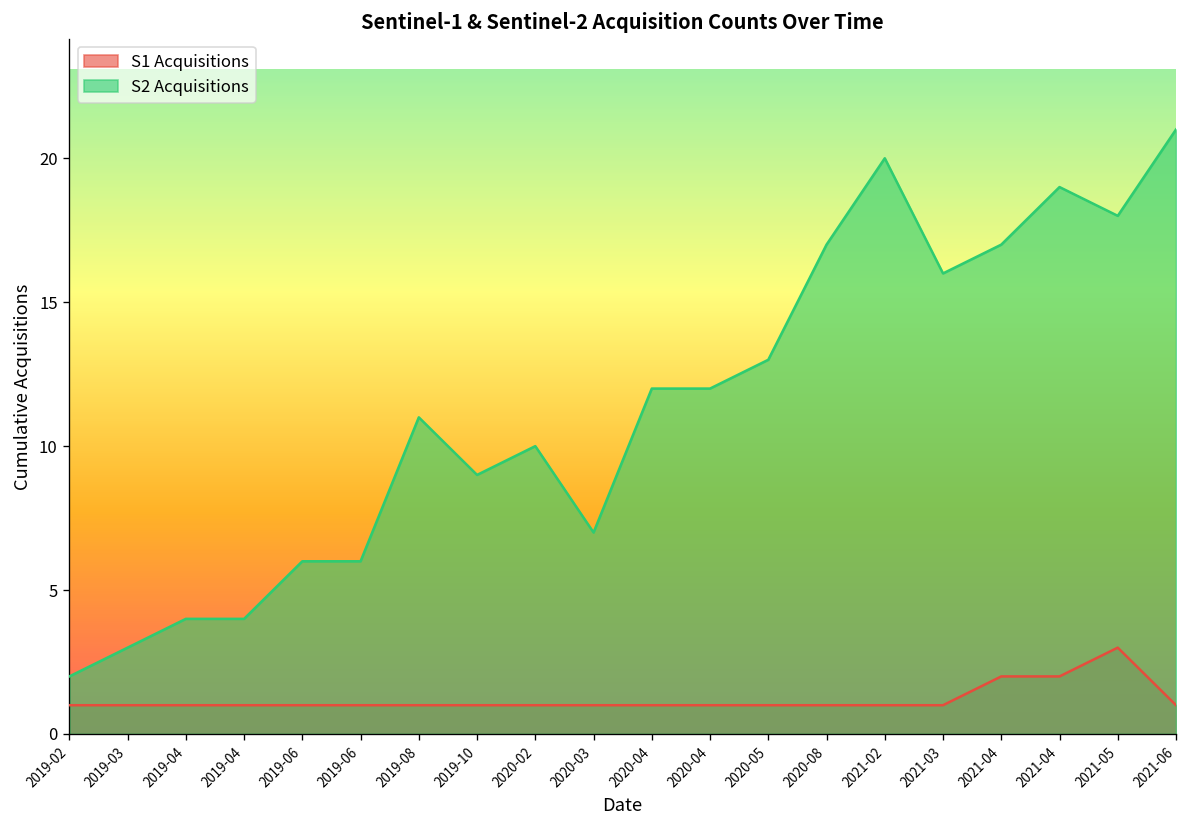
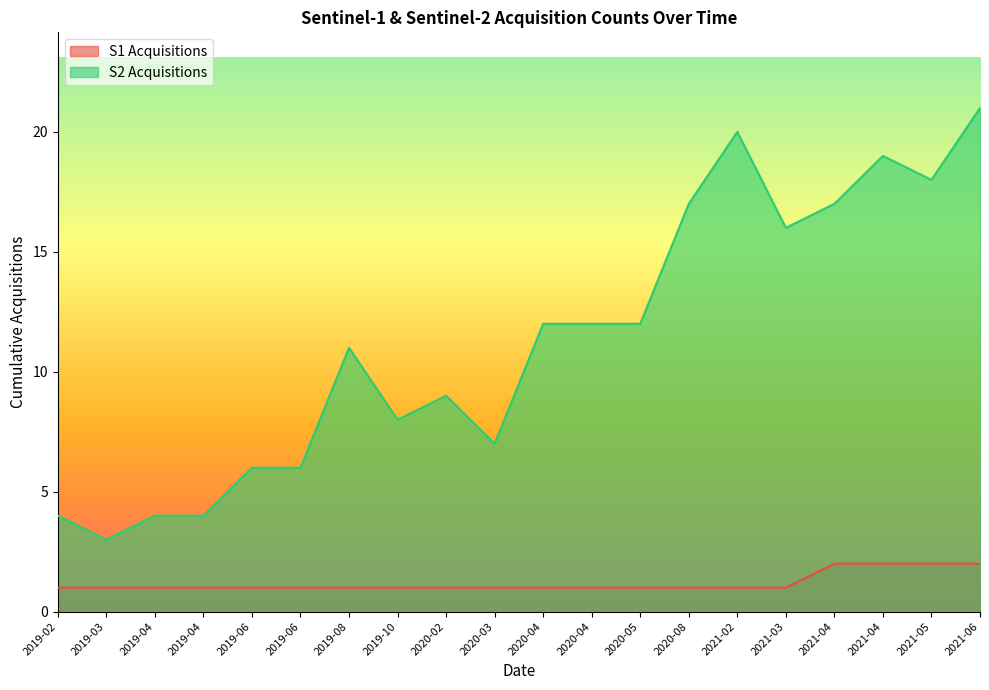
  {
    "S1 Acquisitions": {
      "2019-02": 1,
      "2019-03": 1,
      "2019-08": 1,
      "2019-10": 1,
      "2020-02": 1,
      "2020-03": 1,
      "2020-05": 1,
      "2020-08": 1,
      "2021-02": 1,
      "2021-03": 1,
-     "2021-05": 3,
-     "2021-06": 1
+     "2021-05": 2,
+     "2021-06": 2
    },
    "S2 Acquisitions": {
-     "2019-02": 2,
+     "2019-02": 4,
      "2019-03": 3,
      "2019-08": 11,
-     "2019-10": 9,
-     "2020-02": 10,
+     "2019-10": 8,
+     "2020-02": 9,
      "2020-03": 7,
-     "2020-05": 13,
+     "2020-05": 12,
      "2020-08": 17,
      "2021-02": 20,
      "2021-03": 16,
      "2021-05": 18,
      "2021-06": 21
    }
  }
